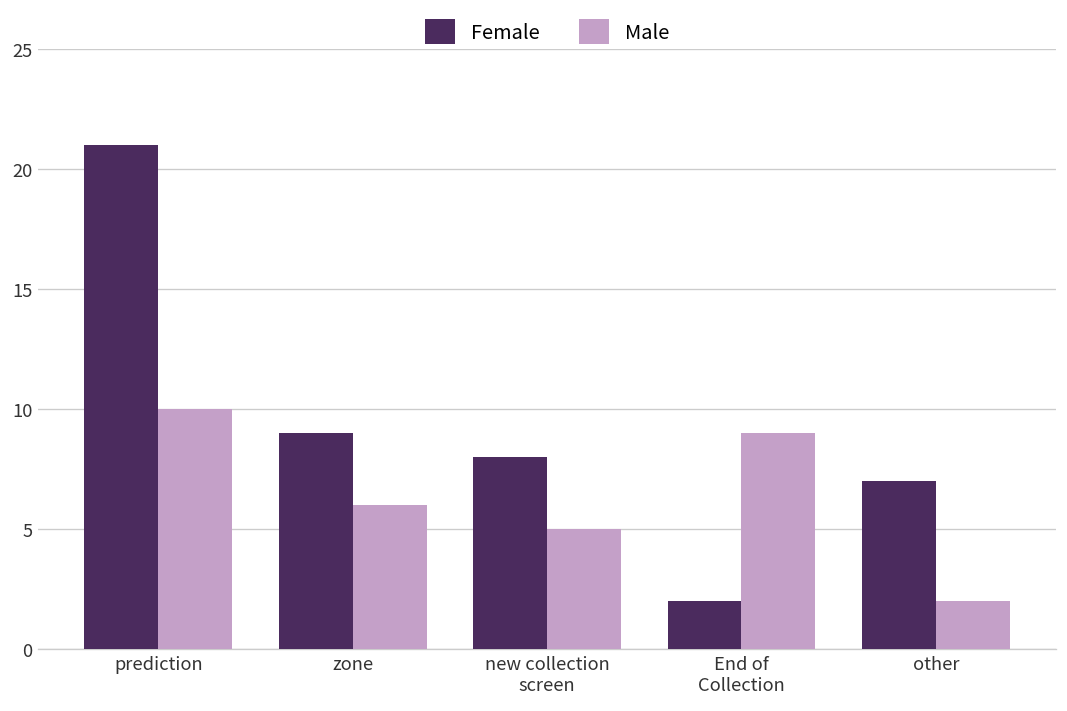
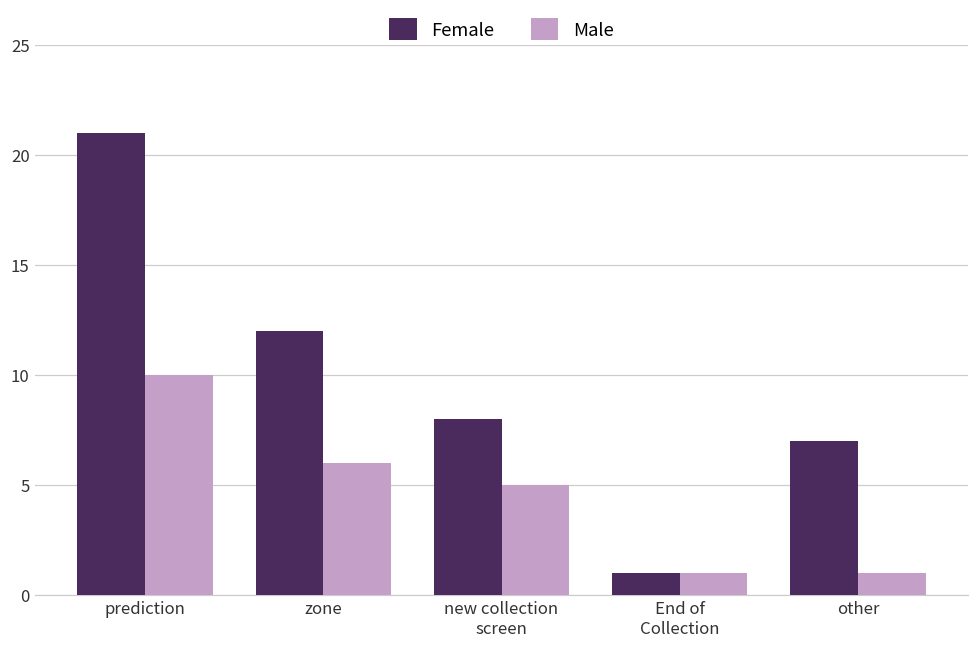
  {
    "Female": {
      "prediction": 21,
-     "zone": 9,
+     "zone": 12,
      "new collection screen": 8,
-     "End of Collection": 2,
+     "End of Collection": 1,
      "other": 7
    },
    "Male": {
      "prediction": 10,
      "zone": 6,
      "new collection screen": 5,
-     "End of Collection": 9,
-     "other": 2
+     "End of Collection": 1,
+     "other": 1
    }
  }
